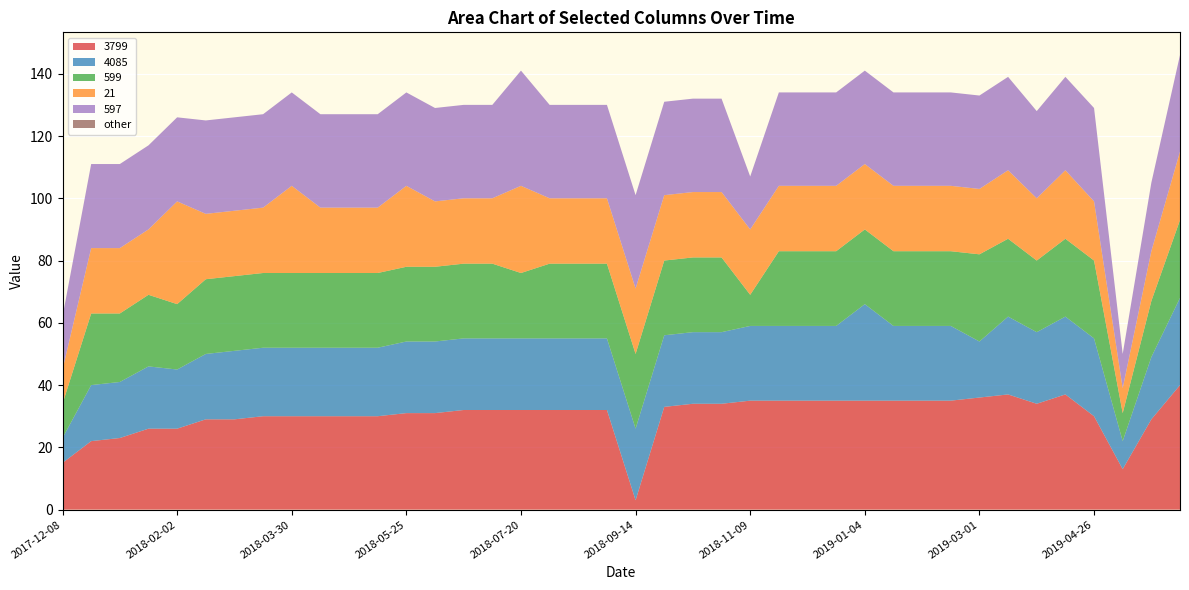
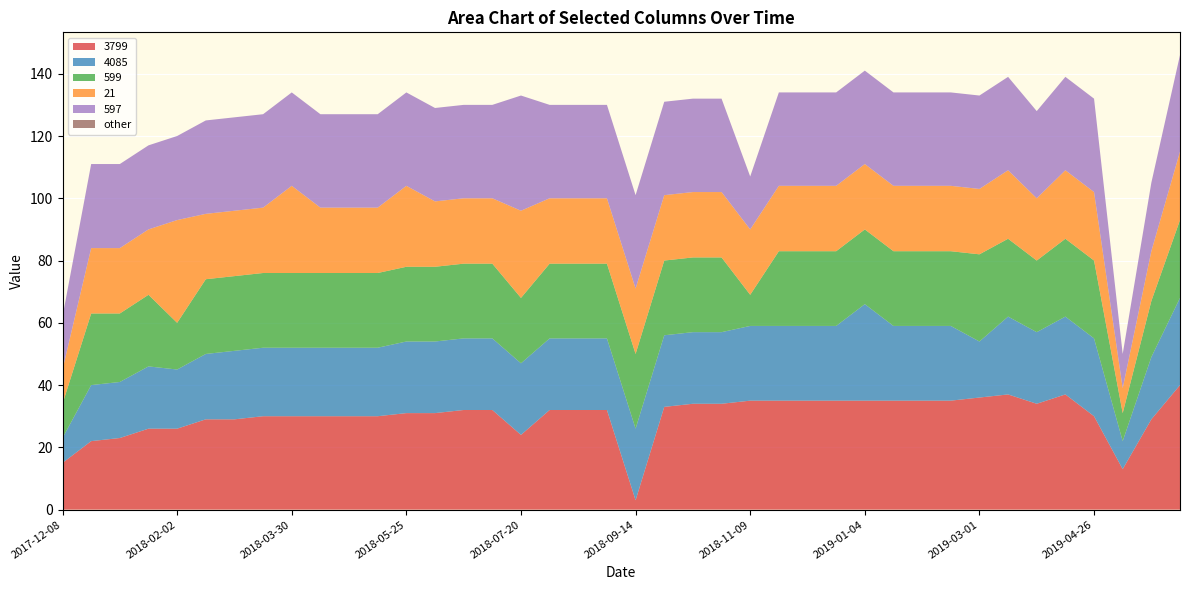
  {
    "3799": {
      "2017-12-08": 15,
      "2018-02-02": 26,
      "2018-03-30": 30,
      "2018-05-25": 31,
-     "2018-07-20": 32,
+     "2018-07-20": 24,
      "2018-09-14": 3,
      "2018-11-09": 35,
      "2019-01-04": 35,
      "2019-03-01": 36,
      "2019-04-26": 30
    },
    "4085": {
      "2017-12-08": 8,
      "2018-02-02": 19,
      "2018-03-30": 22,
      "2018-05-25": 23,
      "2018-07-20": 23,
      "2018-09-14": 23,
      "2018-11-09": 24,
      "2019-01-04": 31,
      "2019-03-01": 18,
      "2019-04-26": 25
    },
    "599": {
      "2017-12-08": 11,
-     "2018-02-02": 21,
+     "2018-02-02": 15,
      "2018-03-30": 24,
      "2018-05-25": 24,
      "2018-07-20": 21,
      "2018-09-14": 24,
      "2018-11-09": 10,
      "2019-01-04": 24,
      "2019-03-01": 28,
      "2019-04-26": 25
    },
    "21": {
      "2017-12-08": 11,
      "2018-02-02": 33,
      "2018-03-30": 28,
      "2018-05-25": 26,
      "2018-07-20": 28,
      "2018-09-14": 21,
      "2018-11-09": 21,
      "2019-01-04": 21,
      "2019-03-01": 21,
-     "2019-04-26": 19
+     "2019-04-26": 22
    }
  }
